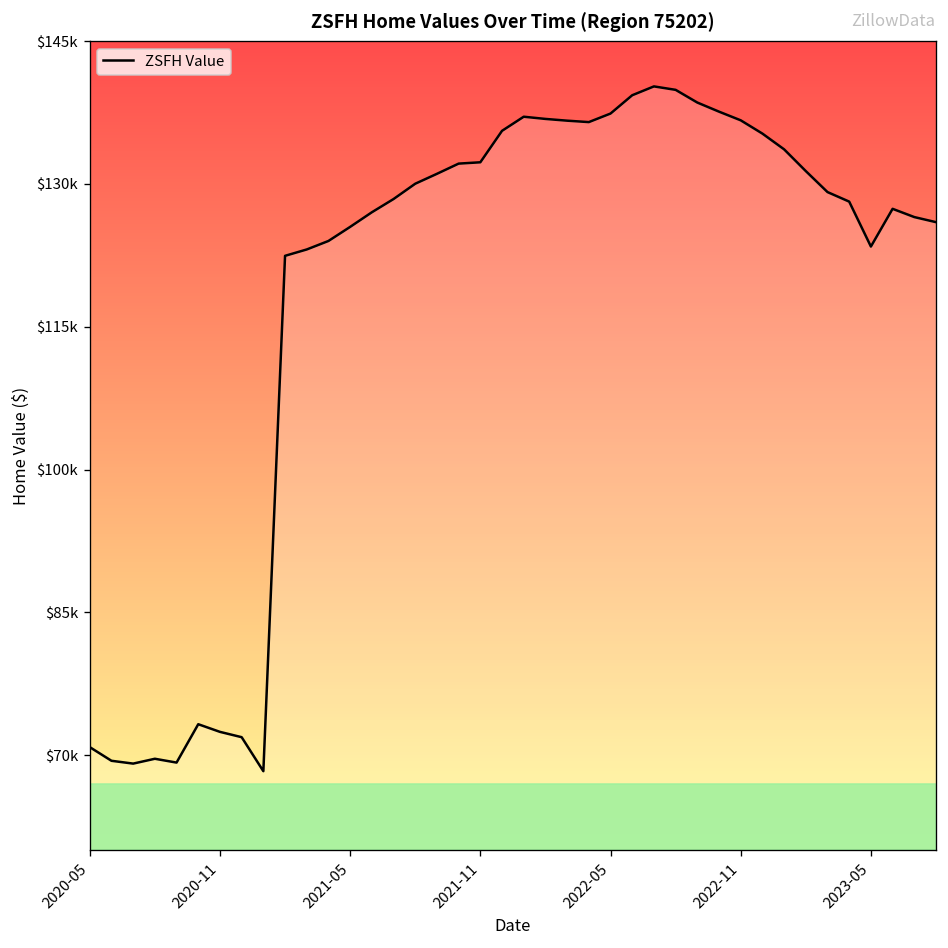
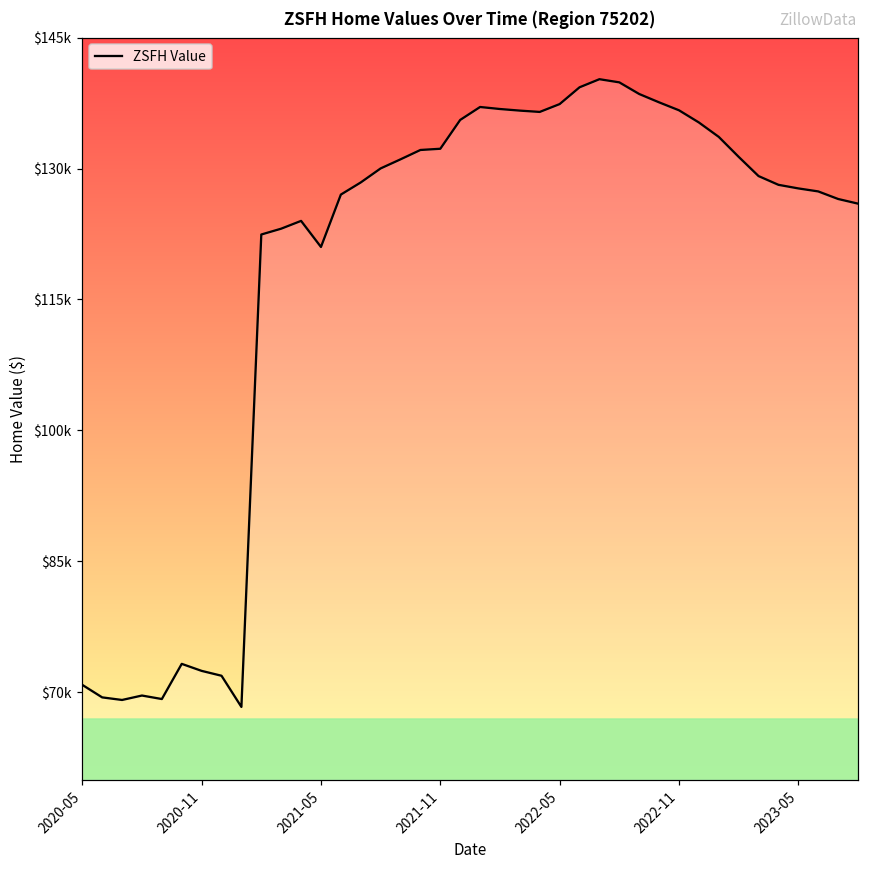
  {
    "2020-05": "$71000",
    "2020-11": "$72000",
-   "2021-05": "$125000",
+   "2021-05": "$121000",
    "2021-11": "$132000",
    "2022-05": "$137000",
    "2022-11": "$137000",
-   "2023-05": "$123000"
+   "2023-05": "$128000"
  }
